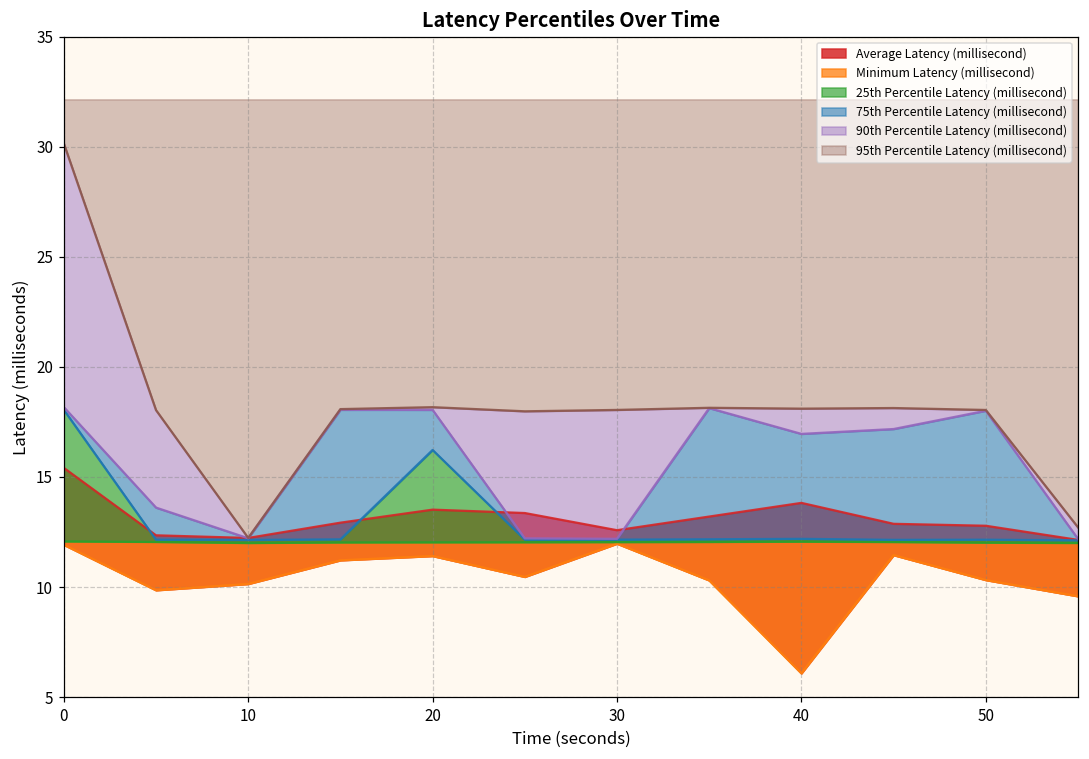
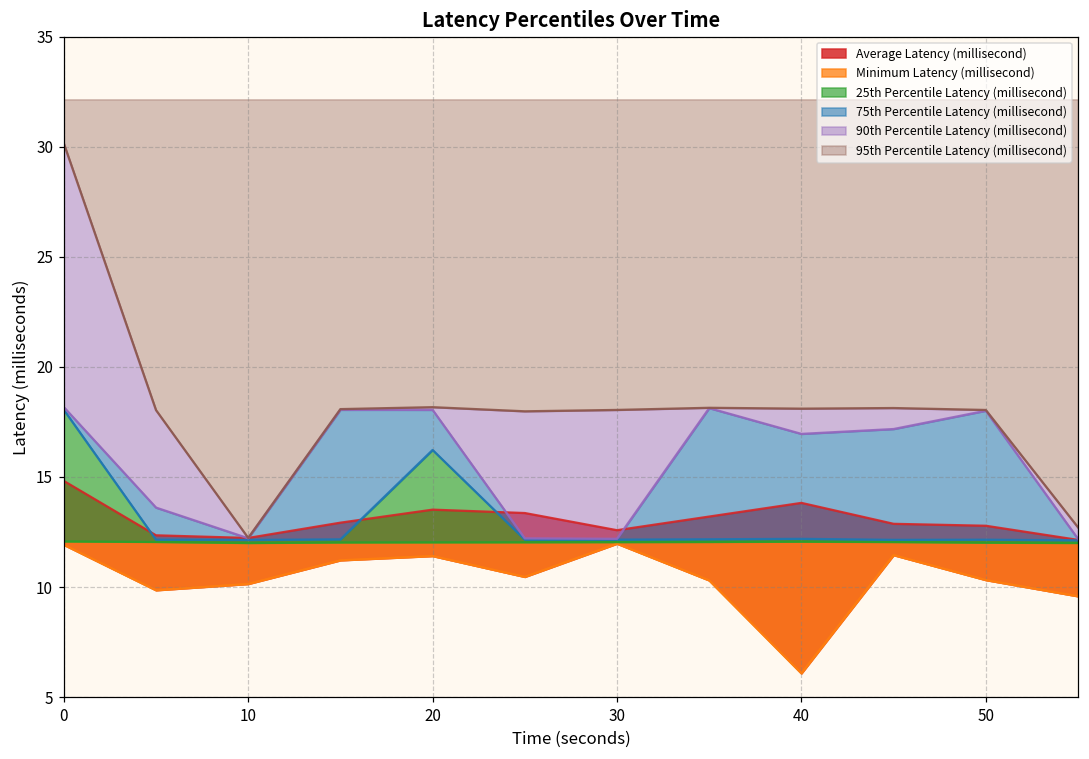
  {
    "Average Latency (millisecond)": {
-     "0": 15.4,
+     "0": 14.8,
      "20": 13.5,
      "30": 12.6,
      "40": 13.8,
      "50": 12.8
    },
    "25th Percentile Latency (millisecond)": {
      "20": 16.2,
      "50": 12.1
    },
    "75th Percentile Latency (millisecond)": {
      "40": 17.0
    }
  }
